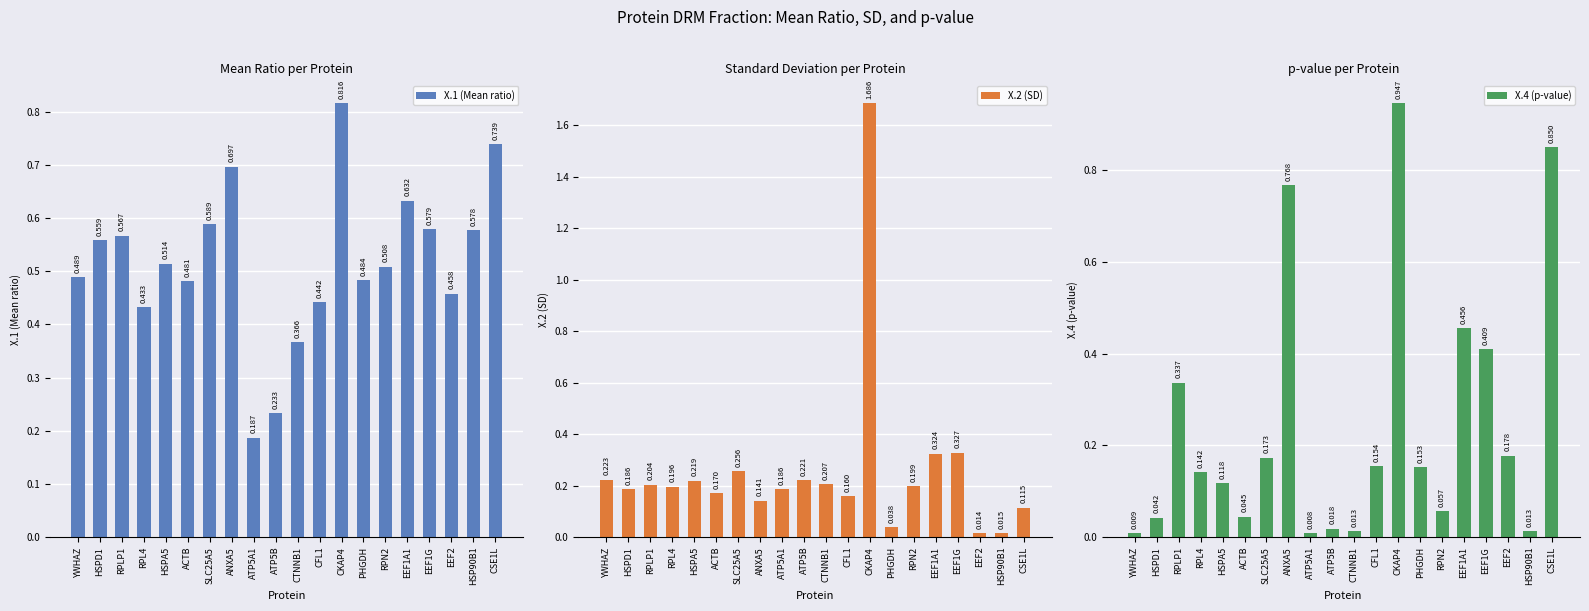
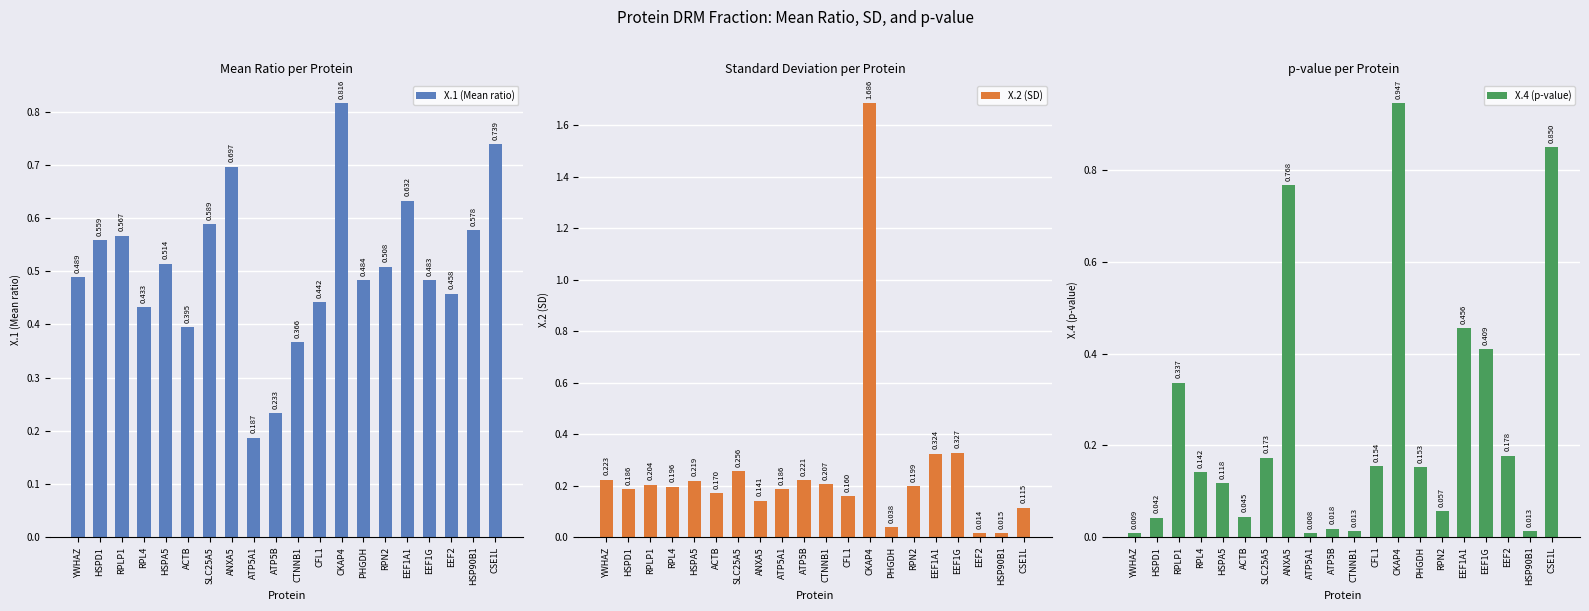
  {
    "Mean Ratio per Protein": {
      "YWHAZ": 0.489,
      "HSPD1": 0.559,
      "RPLP1": 0.567,
      "RPL4": 0.433,
      "HSPA5": 0.514,
-     "ACTB": 0.481,
+     "ACTB": 0.395,
      "SLC25A5": 0.589,
      "ANXA5": 0.697,
      "ATP5A1": 0.187,
      "ATP5B": 0.233,
      "CTNNB1": 0.366,
      "CFL1": 0.442,
      "CKAP4": 0.816,
      "PHGDH": 0.484,
      "RPN2": 0.508,
      "EEF1A1": 0.632,
-     "EEF1G": 0.579,
+     "EEF1G": 0.483,
      "EEF2": 0.458,
      "HSP90B1": 0.578,
      "CSE1L": 0.739
    },
    "Standard Deviation per Protein": {
      "YWHAZ": 0.223,
      "HSPD1": 0.186,
      "RPLP1": 0.204,
      "RPL4": 0.196,
      "HSPA5": 0.219,
      "ACTB": 0.170,
      "SLC25A5": 0.256,
      "ANXA5": 0.141,
      "ATP5A1": 0.186,
      "ATP5B": 0.221,
      "CTNNB1": 0.207,
      "CFL1": 0.160,
      "CKAP4": 1.686,
      "PHGDH": 0.038,
      "RPN2": 0.199,
      "EEF1A1": 0.324,
      "EEF1G": 0.327,
      "EEF2": 0.014,
      "HSP90B1": 0.015,
      "CSE1L": 0.115
    },
    "p-value per Protein": {
      "YWHAZ": 0.009,
      "HSPD1": 0.042,
      "RPLP1": 0.337,
      "RPL4": 0.142,
      "HSPA5": 0.118,
      "ACTB": 0.045,
      "SLC25A5": 0.173,
      "ANXA5": 0.768,
      "ATP5A1": 0.008,
      "ATP5B": 0.018,
      "CTNNB1": 0.013,
      "CFL1": 0.154,
      "CKAP4": 0.947,
      "PHGDH": 0.153,
      "RPN2": 0.057,
      "EEF1A1": 0.456,
      "EEF1G": 0.409,
      "EEF2": 0.178,
      "HSP90B1": 0.013,
      "CSE1L": 0.850
    }
  }
